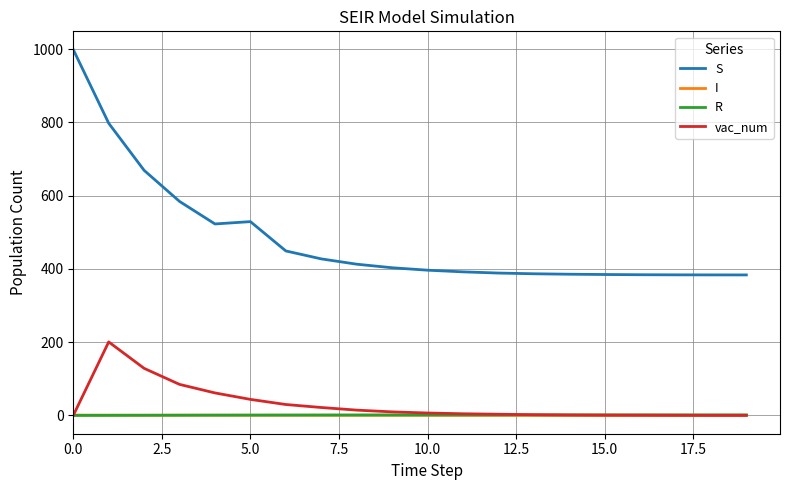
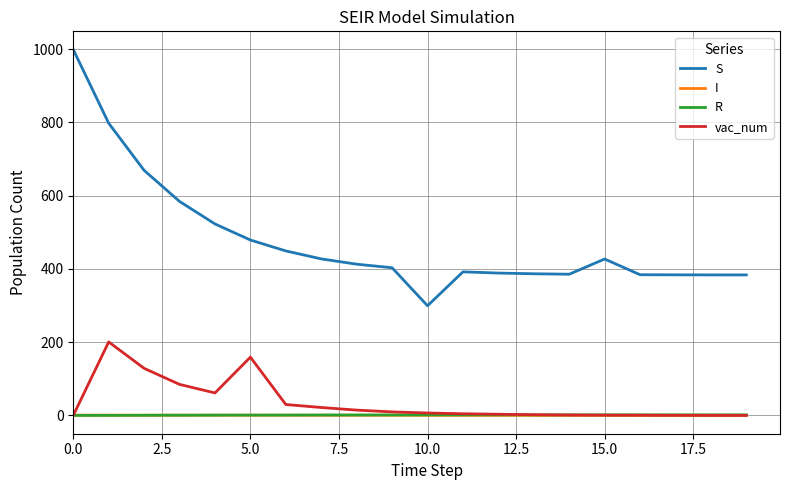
  {
    "S": {
      "0.0": 1000,
-     "5.0": 530,
-     "10.0": 400,
-     "15.0": 380
+     "5.0": 480,
+     "10.0": 300,
+     "15.0": 430
    },
    "R": {
      "5.0": 0
    },
    "vac_num": {
-     "5.0": 40
+     "5.0": 160
    }
  }
